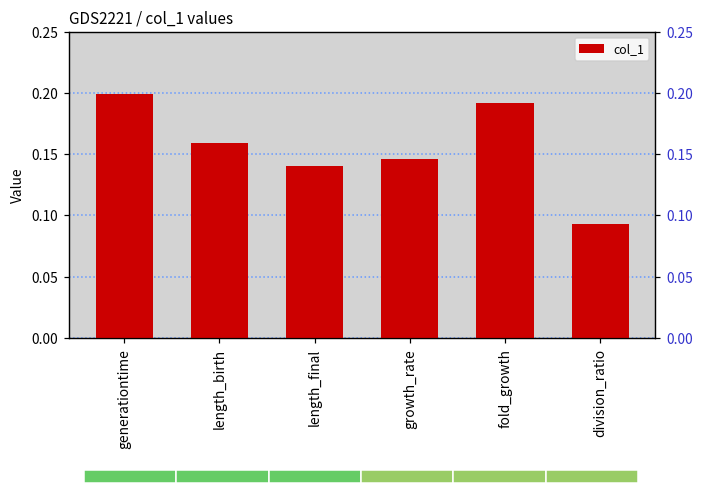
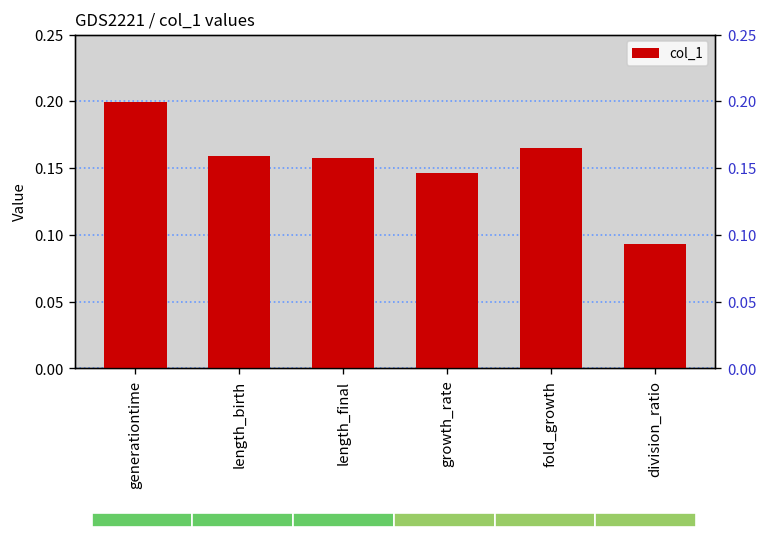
  {
    "GDS2221 / col_1 values": {
      "generationtime": 0.199,
      "length_birth": 0.159,
-     "length_final": 0.140,
+     "length_final": 0.158,
      "growth_rate": 0.146,
-     "fold_growth": 0.192,
+     "fold_growth": 0.165,
      "division_ratio": 0.093
    }
  }
